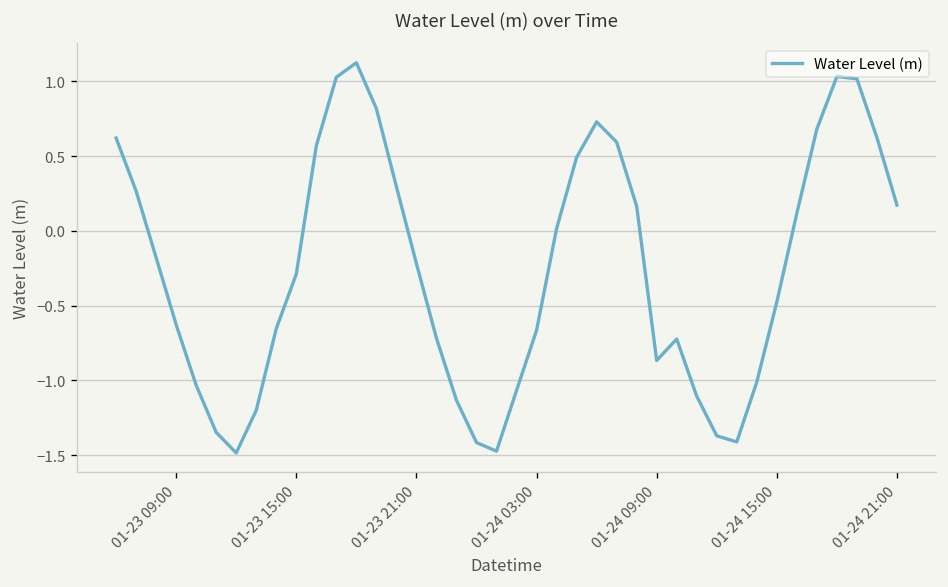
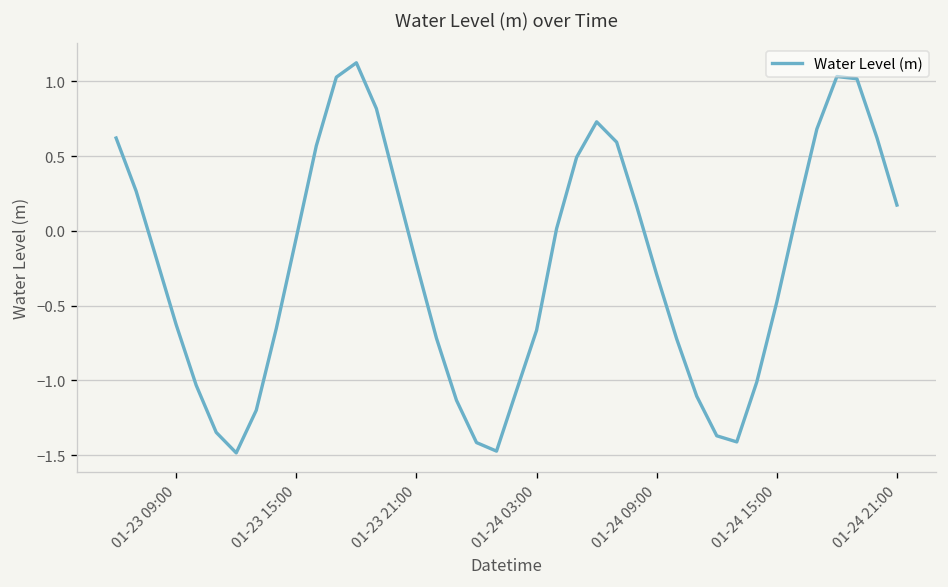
  {
    "01-23 09:00": -0.63,
-   "01-23 15:00": -0.29,
+   "01-23 15:00": -0.05,
    "01-23 21:00": -0.22,
    "01-24 03:00": -0.66,
-   "01-24 09:00": -0.87,
+   "01-24 09:00": -0.29,
    "01-24 15:00": -0.47,
    "01-24 21:00": 0.17
  }
